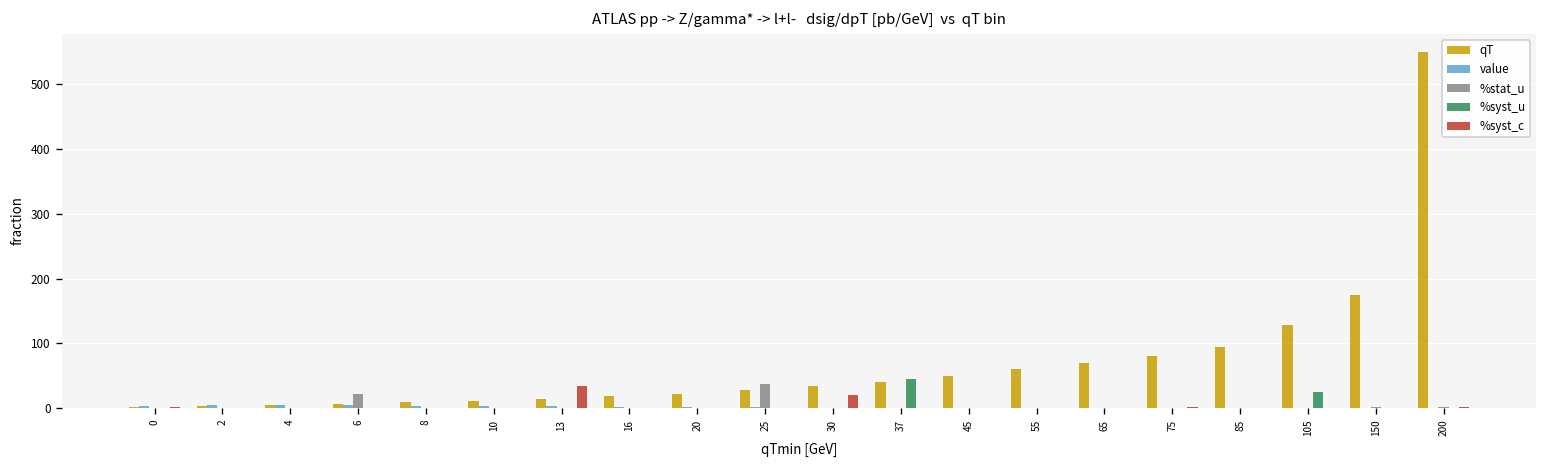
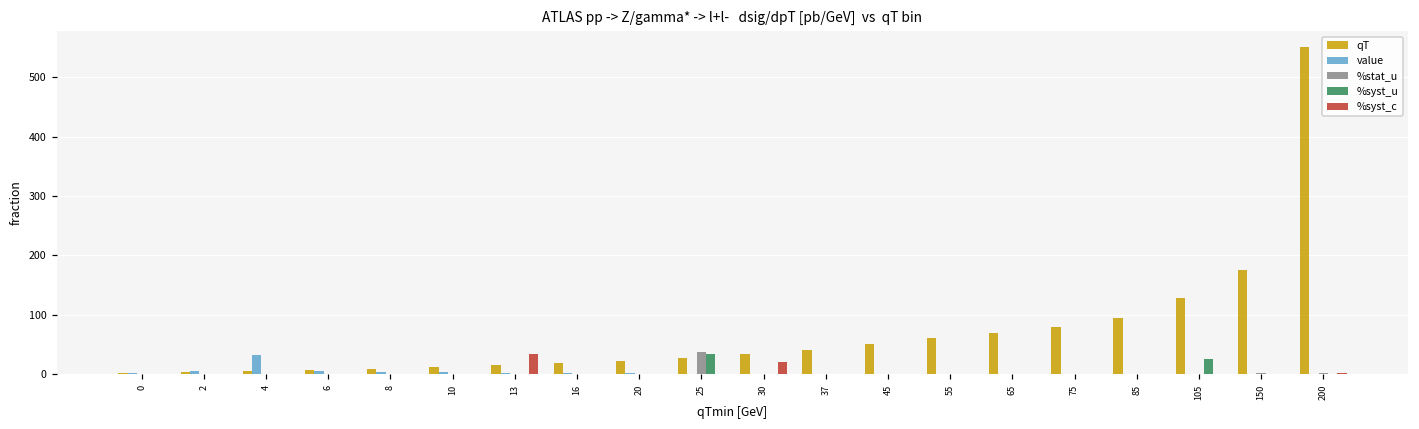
  {
    "qT": {
      "4": 10,
      "6": 10,
      "8": 10,
      "10": 10,
      "13": 10,
      "16": 20,
      "20": 20,
      "25": 30,
      "30": 30,
      "37": 40,
      "45": 50,
      "55": 60,
      "65": 70,
      "75": 80,
      "85": 100,
      "105": 130,
      "150": 180,
      "200": 550
    },
    "value": {
      "2": 10,
-     "4": 10,
+     "4": 30,
      "6": 0
    },
    "%stat_u": {
-     "6": 20,
+     "6": 0,
      "25": 40
    },
    "%syst_u": {
-     "25": 0,
-     "37": 50,
+     "25": 30,
+     "37": 0,
      "105": 30
    },
    "%syst_c": {
      "13": 30,
      "30": 20
    }
  }
